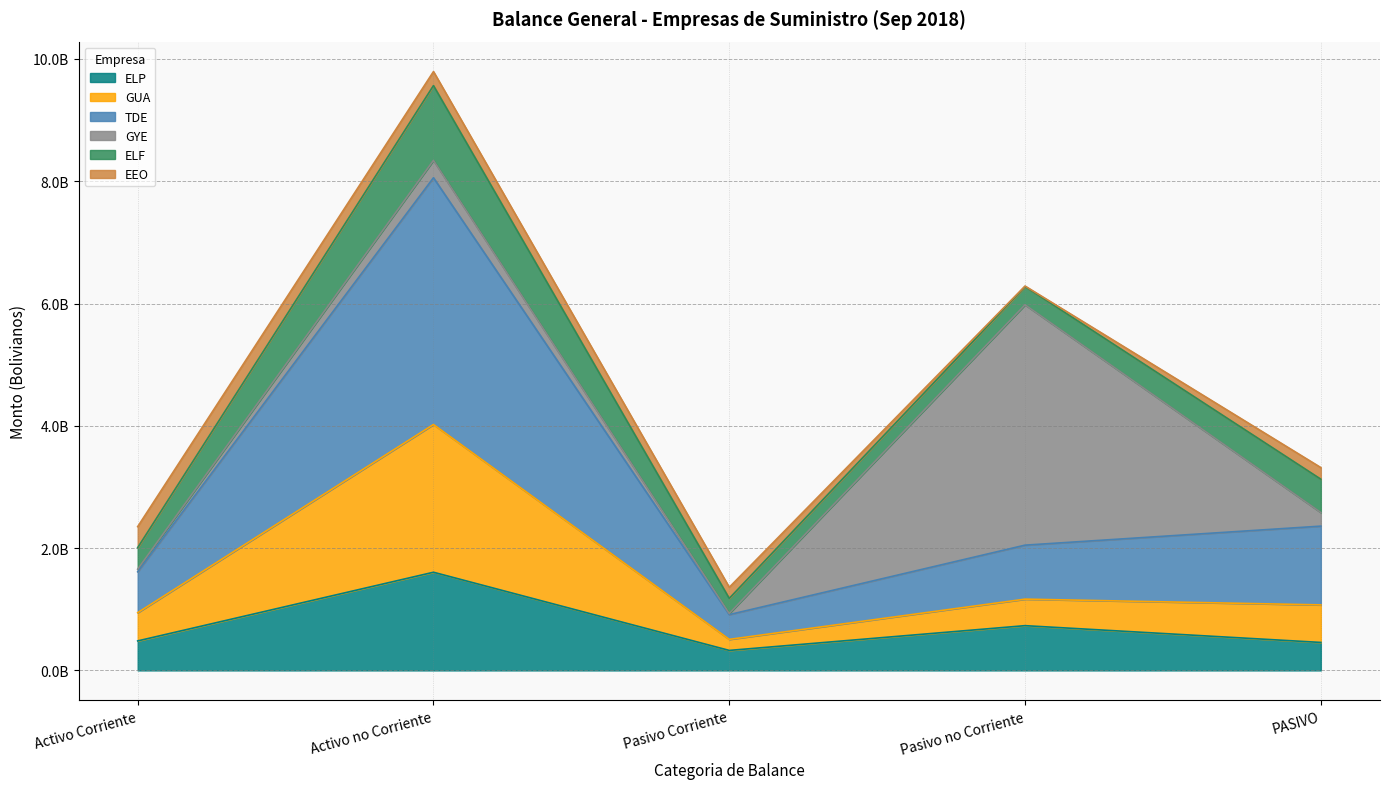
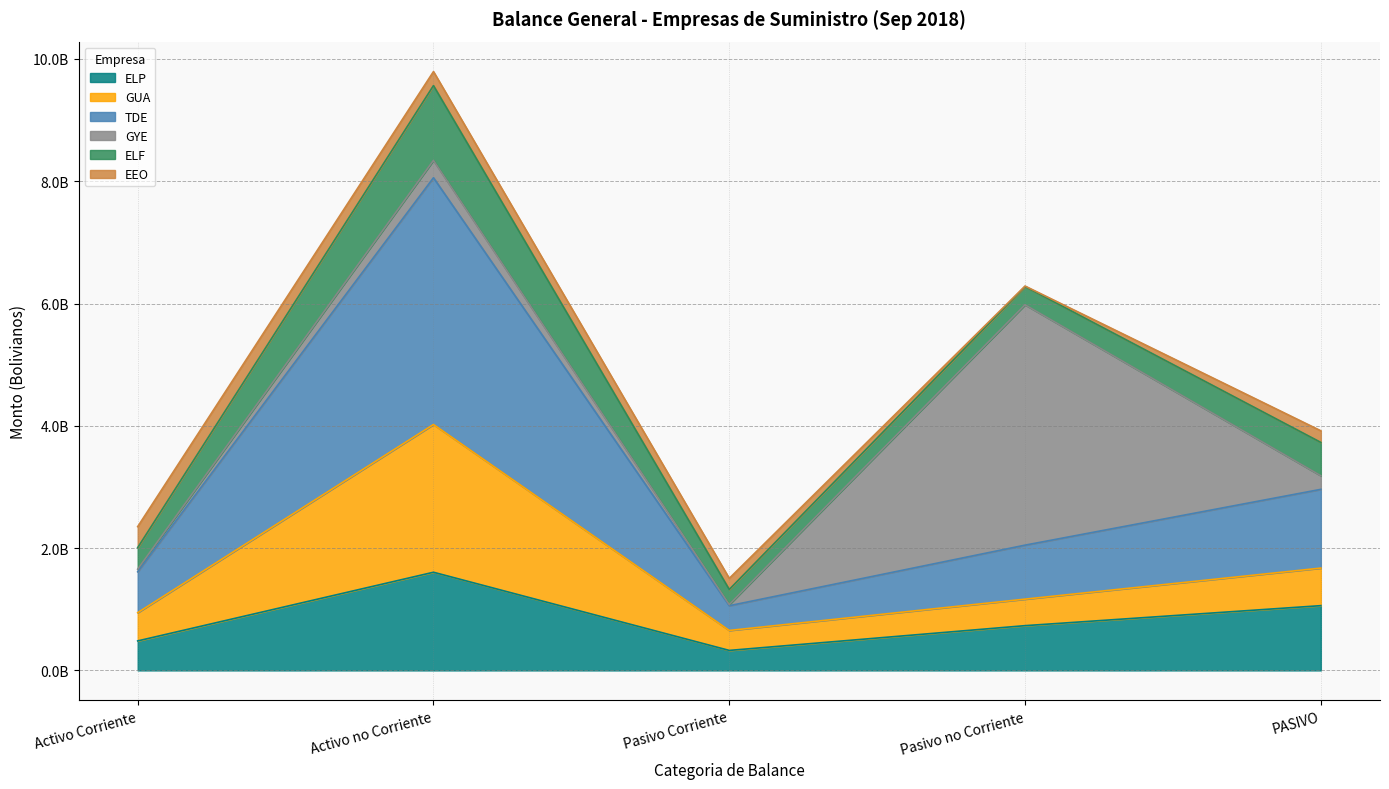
  {
    "ELP": {
      "Activo Corriente": 500000000,
      "Activo no Corriente": 1600000000,
      "Pasivo Corriente": 300000000,
      "Pasivo no Corriente": 700000000,
-     "PASIVO": 500000000
+     "PASIVO": 1100000000
    },
    "GUA": {
      "Activo Corriente": 500000000,
      "Activo no Corriente": 2400000000,
-     "Pasivo Corriente": 200000000,
+     "Pasivo Corriente": 300000000,
      "Pasivo no Corriente": 400000000,
      "PASIVO": 600000000
    },
    "TDE": {
      "Activo Corriente": 700000000,
      "Activo no Corriente": 4000000000,
      "Pasivo no Corriente": 900000000,
      "PASIVO": 1300000000
    },
    "GYE": {
      "Activo Corriente": 0,
      "Activo no Corriente": 300000000,
      "Pasivo no Corriente": 3900000000,
      "PASIVO": 200000000
    },
    "ELF": {
      "Activo Corriente": 400000000,
      "Activo no Corriente": 1200000000,
      "Pasivo Corriente": 200000000,
      "PASIVO": 500000000
    },
    "EEO": {
      "Activo Corriente": 300000000,
      "Activo no Corriente": 200000000,
      "Pasivo Corriente": 200000000,
      "PASIVO": 200000000
    }
  }
